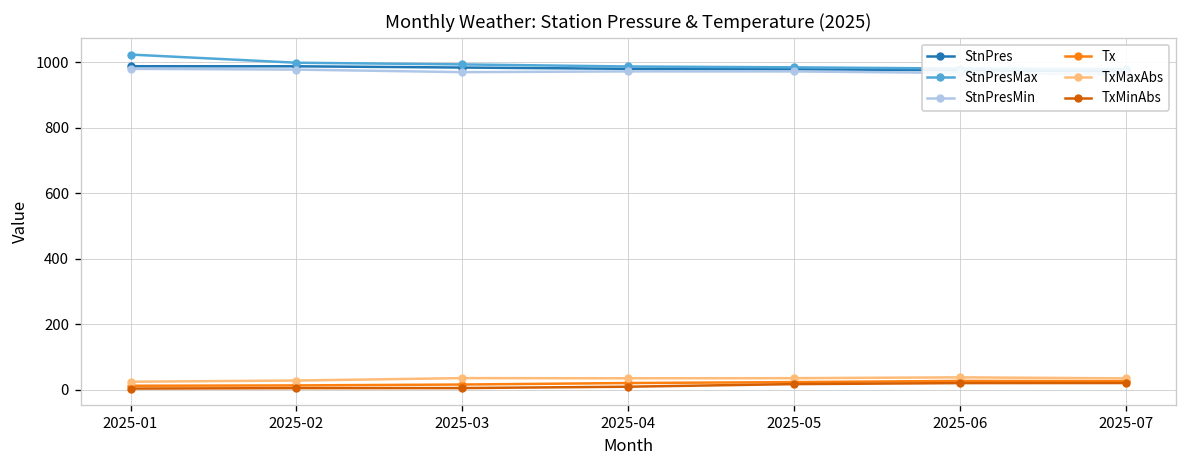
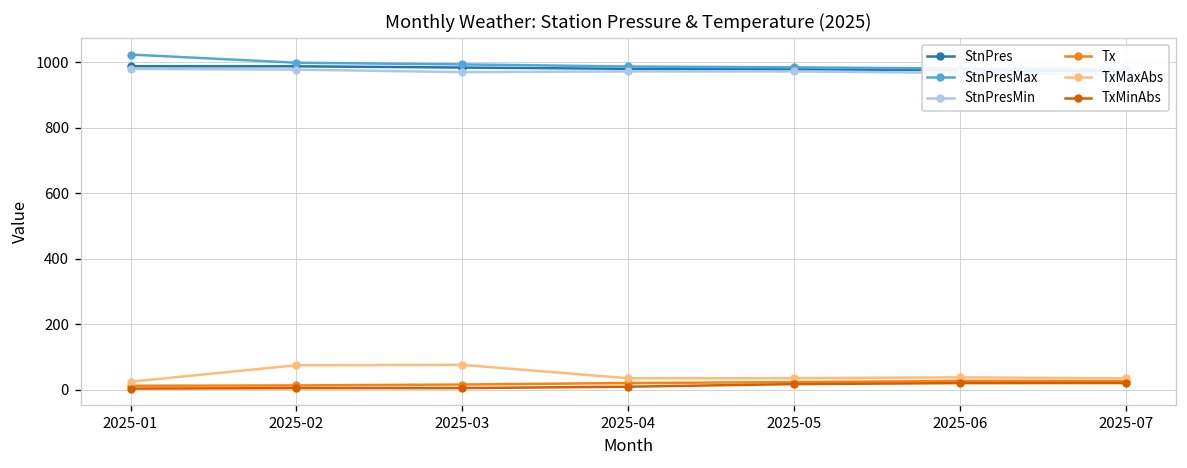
  {
    "StnPres": {
      "2025-02": 990,
      "2025-03": 980
    },
    "StnPresMax": {
      "2025-01": 1020,
      "2025-02": 1000,
      "2025-03": 990
    },
    "StnPresMin": {
      "2025-02": 980,
      "2025-03": 970
    },
    "TxMaxAbs": {
      "2025-01": 30,
-     "2025-02": 30,
-     "2025-03": 40,
+     "2025-02": 80,
+     "2025-03": 80,
      "2025-04": 40,
      "2025-05": 40,
      "2025-06": 40
    }
  }
